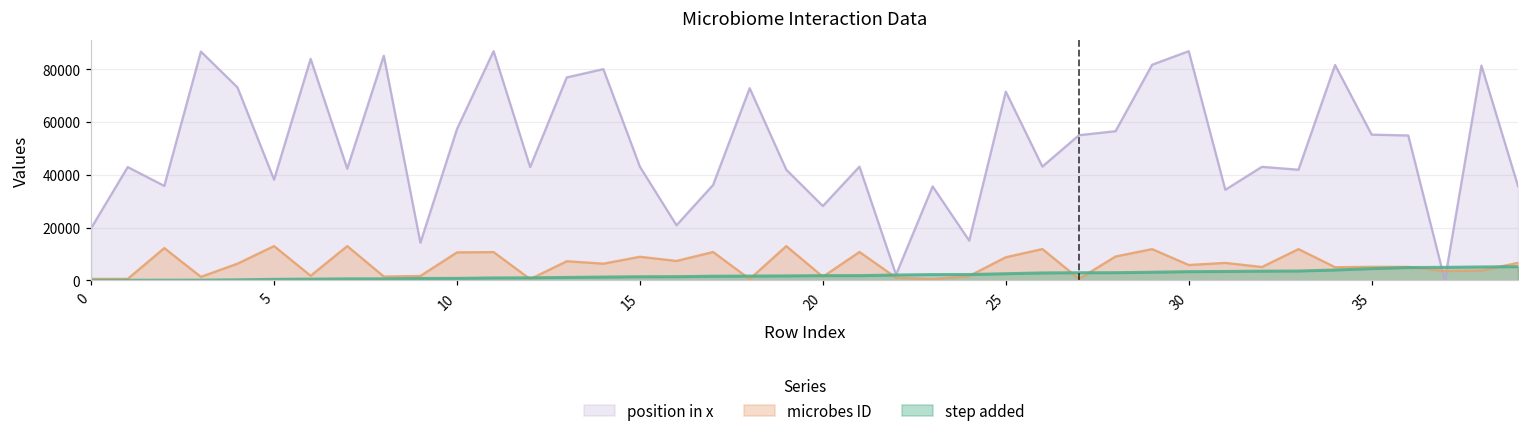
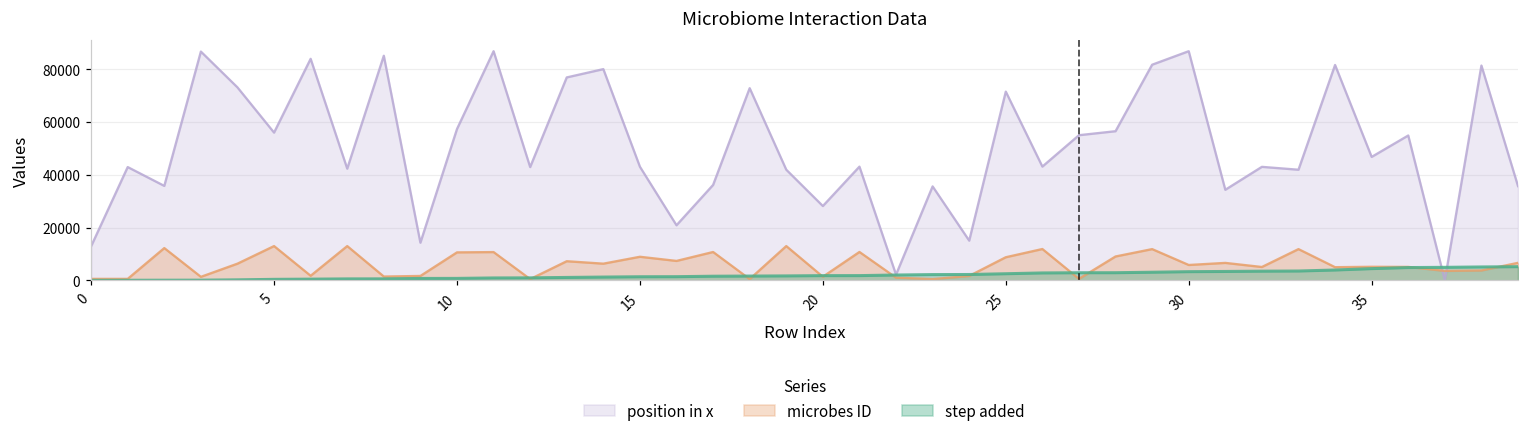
  {
    "position in x": {
-     "0": 20000,
-     "5": 38000,
+     "0": 13000,
+     "5": 56000,
      "10": 57000,
      "15": 43000,
      "20": 28000,
      "25": 72000,
      "30": 87000,
-     "35": 55000
+     "35": 47000
    },
    "microbes ID": {
      "5": 13000,
      "10": 11000,
      "15": 9000,
      "25": 9000,
      "30": 6000
    },
    "step added": {
      "5": 0,
      "10": 1000,
      "15": 1000,
      "25": 3000,
      "30": 3000
    }
  }
